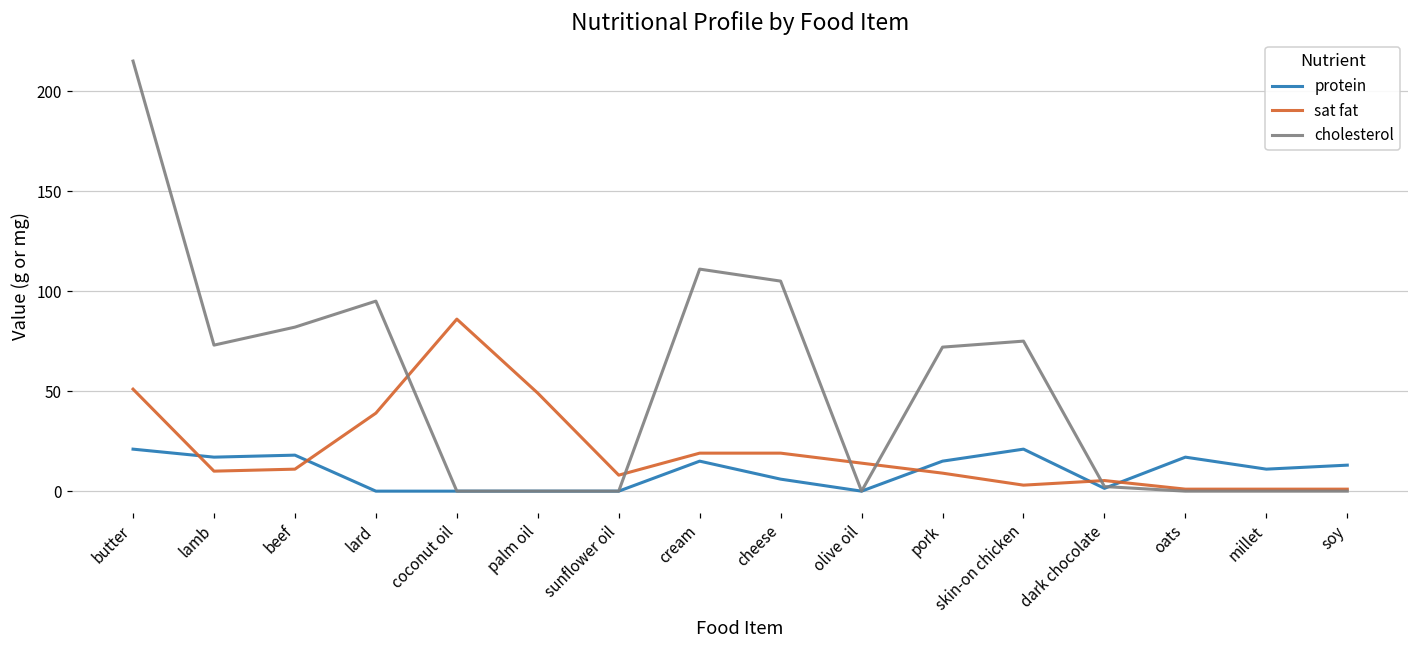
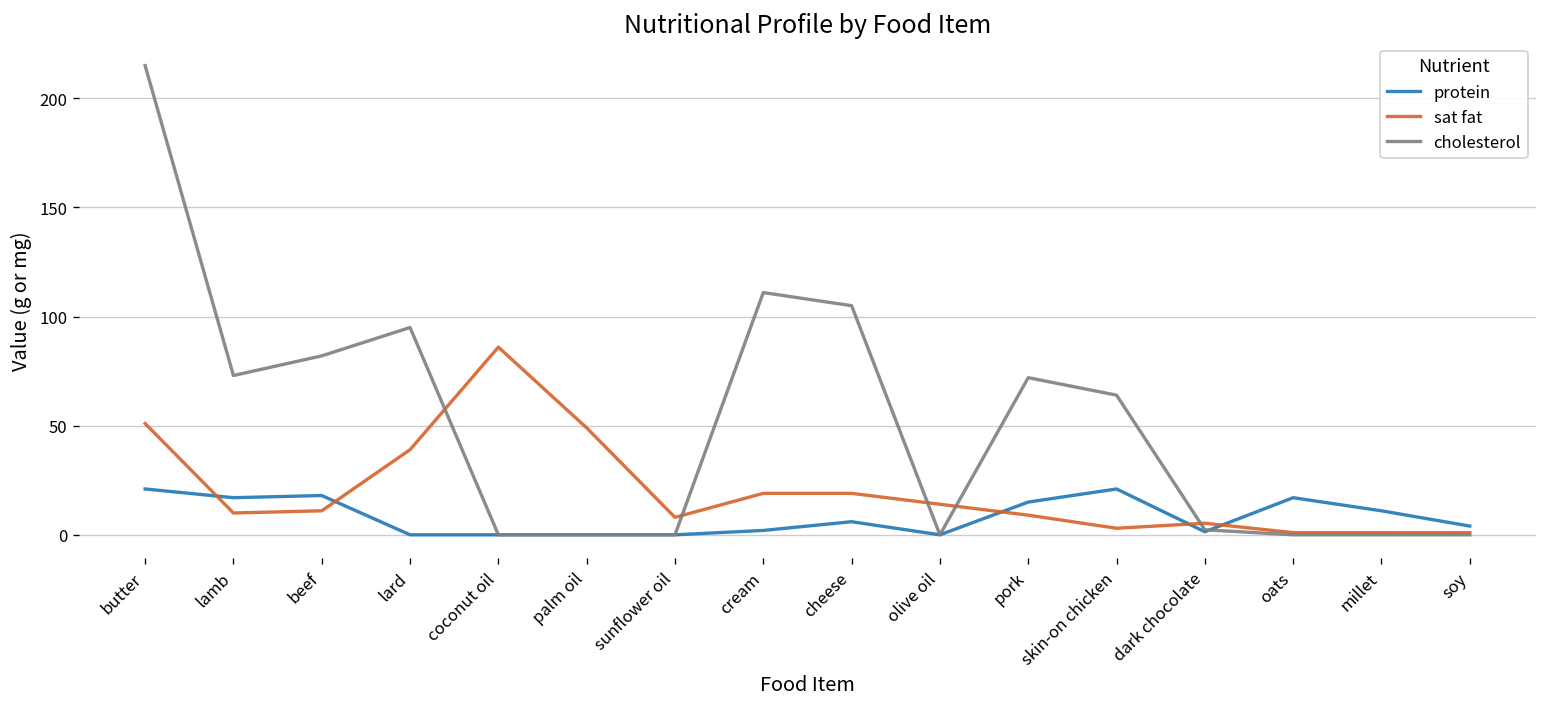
  {
    "protein": {
      "butter": 21,
      "lamb": 17,
      "beef": 18,
      "lard": 0,
-     "cream": 15,
+     "cream": 2,
      "cheese": 6,
      "pork": 15,
      "skin-on chicken": 21,
      "oats": 17,
      "millet": 11,
-     "soy": 13
+     "soy": 4
    },
    "sat fat": {
      "butter": 51,
      "lamb": 10,
      "beef": 11,
      "lard": 39,
      "coconut oil": 86,
      "palm oil": 49,
      "sunflower oil": 8,
      "cream": 19,
      "cheese": 19,
      "olive oil": 14,
      "pork": 9,
      "skin-on chicken": 3,
      "dark chocolate": 5
    },
    "cholesterol": {
      "butter": 215,
      "lamb": 73,
      "beef": 82,
      "lard": 95,
      "cream": 111,
      "cheese": 105,
      "pork": 72,
-     "skin-on chicken": 75
+     "skin-on chicken": 64
    }
  }
